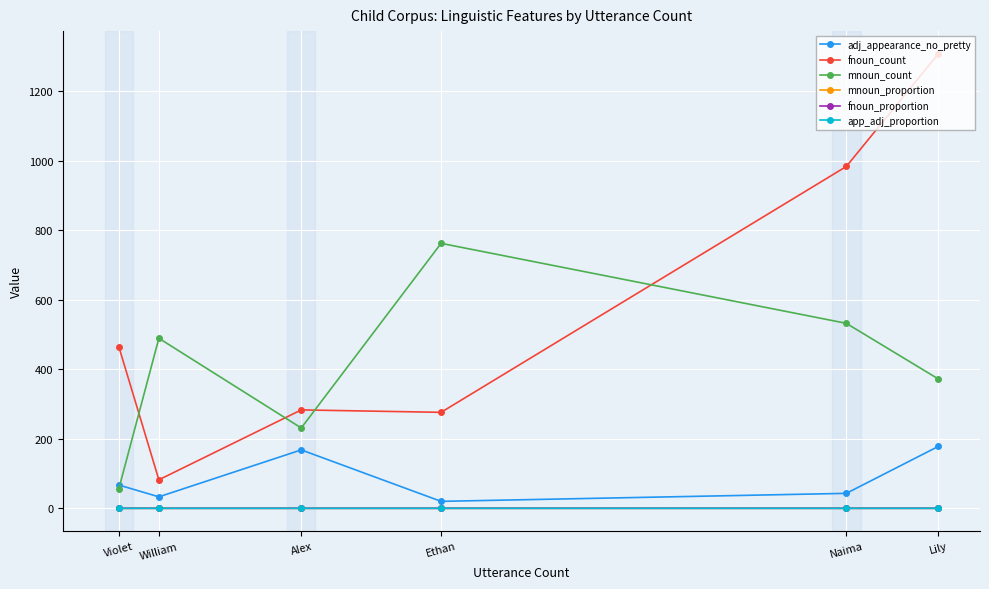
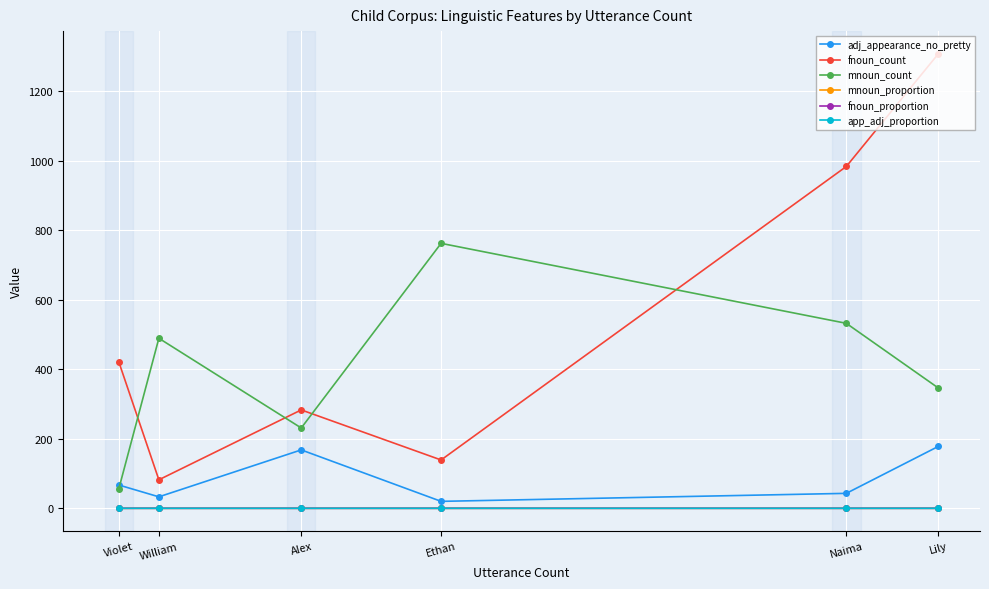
  {
    "fnoun_count": {
-     "Violet": 470,
+     "Violet": 420,
      "William": 80,
      "Alex": 280,
-     "Ethan": 280,
+     "Ethan": 140,
      "Naima": 980
    },
    "mnoun_count": {
      "Violet": 60,
      "William": 490,
      "Alex": 230,
      "Ethan": 760,
      "Naima": 530,
-     "Lily": 370
+     "Lily": 350
    }
  }
